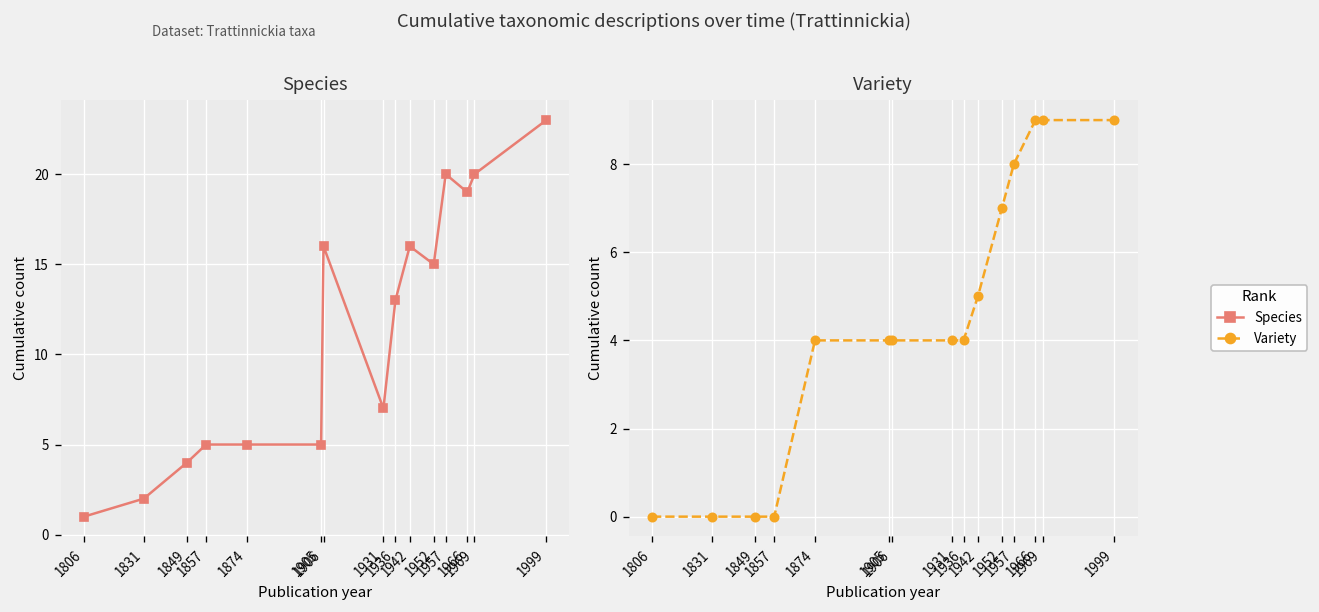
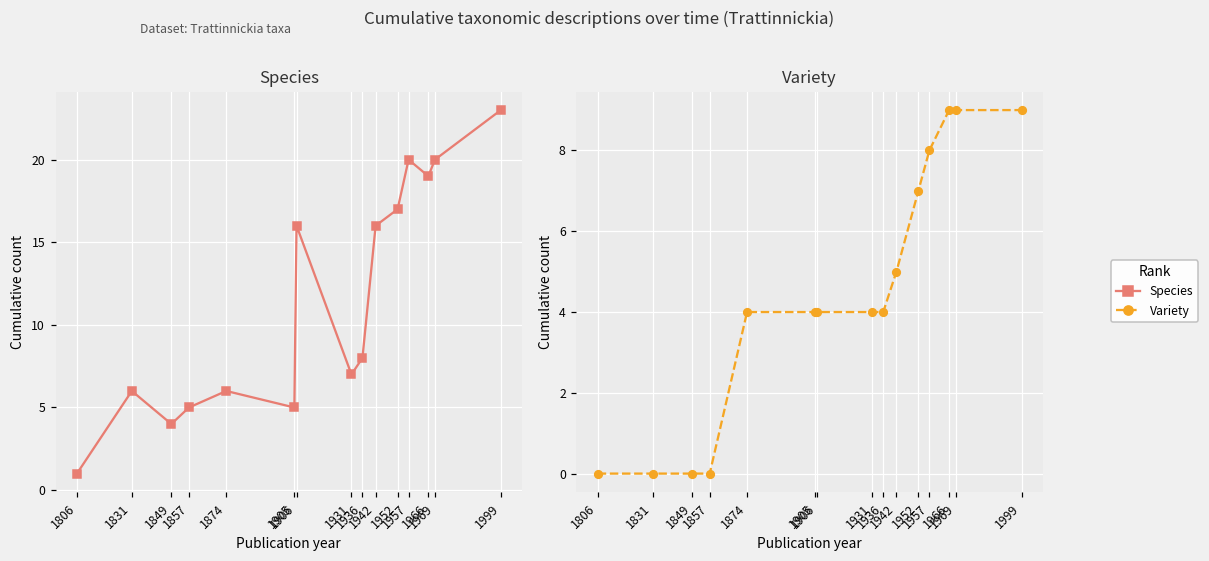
  {
    "Species": {
      "1806": 1,
-     "1831": 2,
+     "1831": 6,
      "1849": 4,
      "1857": 5,
-     "1874": 5,
+     "1874": 6,
      "1905": 5,
      "1906": 16,
      "1931": 7,
-     "1936": 13,
+     "1936": 8,
      "1942": 16,
-     "1952": 15,
+     "1952": 17,
      "1957": 20,
      "1966": 19,
      "1969": 20,
      "1999": 23
    },
    "Variety": {
      "1806": 0.0,
      "1831": 0.0,
      "1849": 0.0,
      "1857": 0.0,
      "1874": 4.0,
      "1905": 4.0,
      "1906": 4.0,
      "1931": 4.0,
      "1936": 4.0,
      "1942": 5.0,
      "1952": 7.0,
      "1957": 8.0,
      "1966": 9.0,
      "1969": 9.0,
      "1999": 9.0
    }
  }
